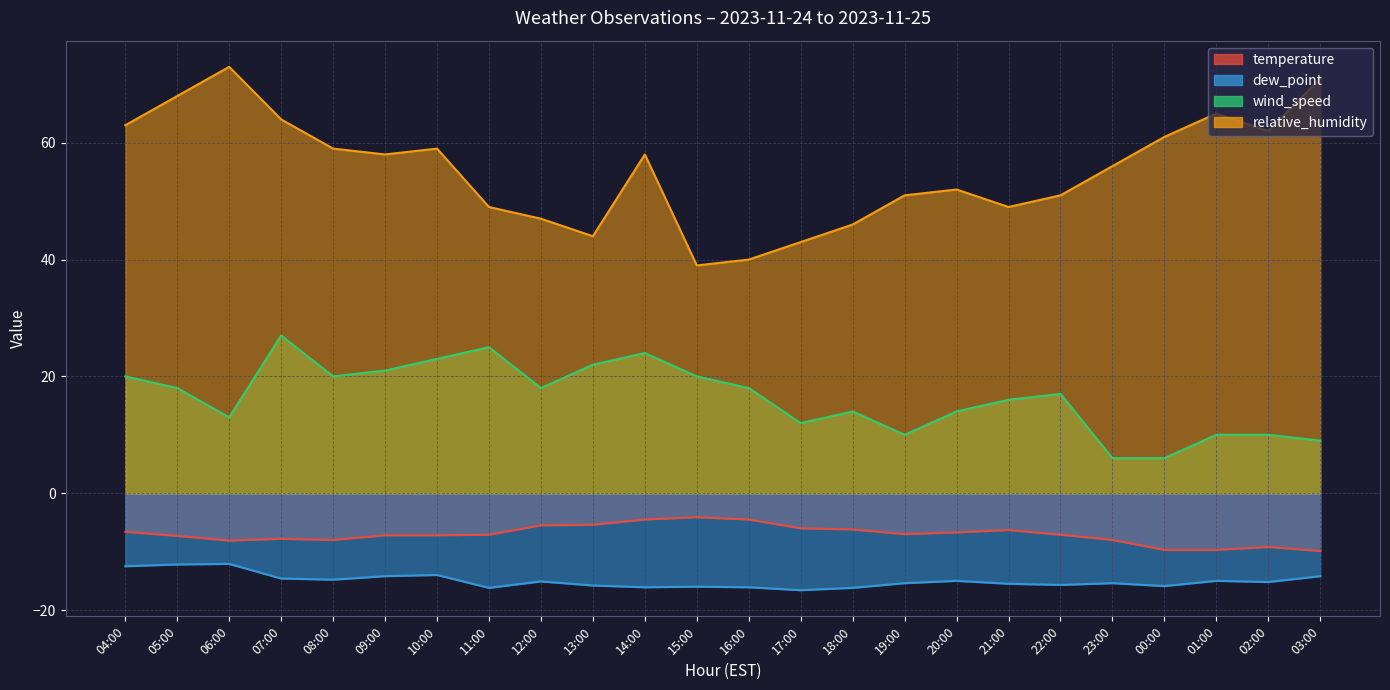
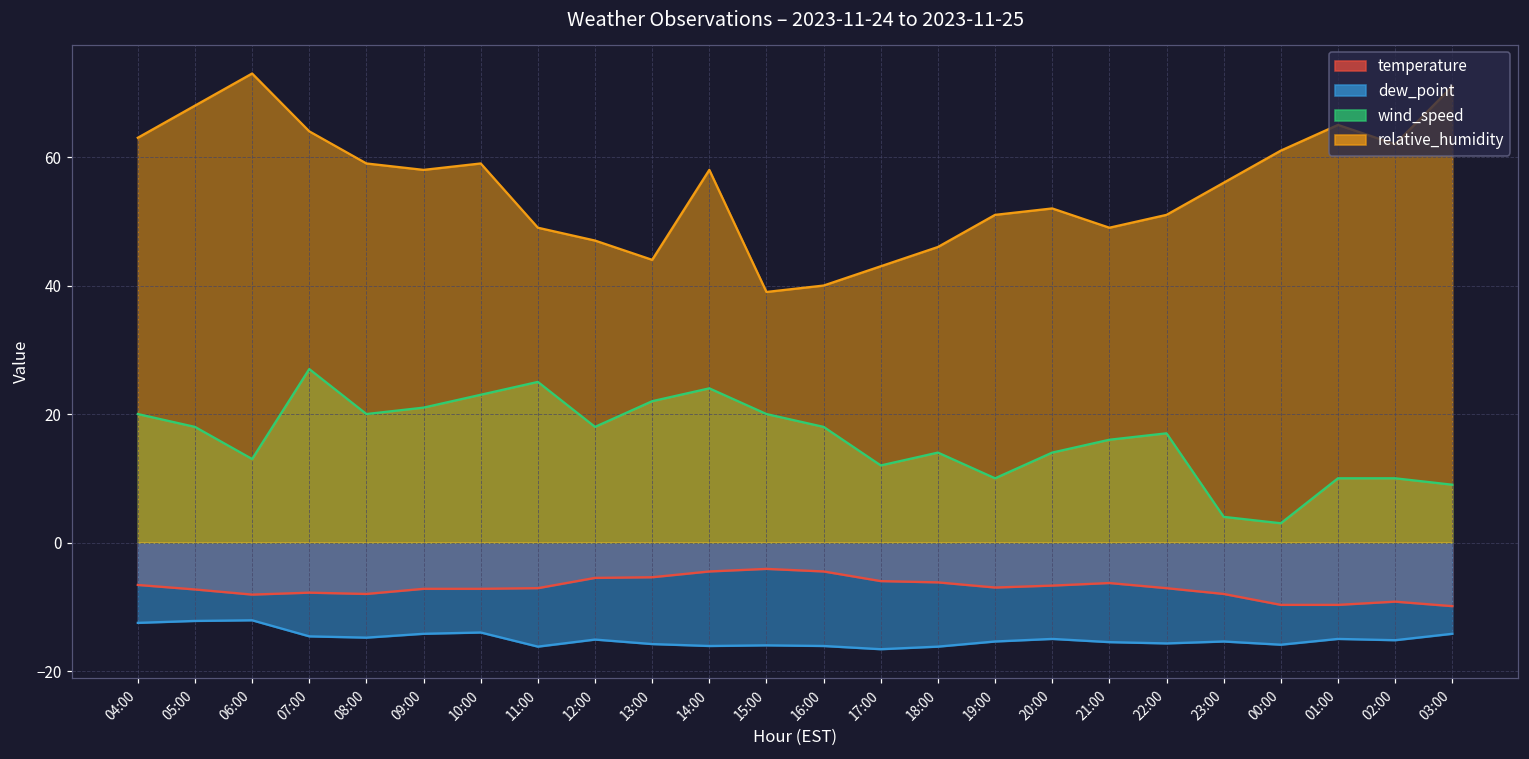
  {
    "wind_speed": {
      "04:00": 20,
      "05:00": 18,
      "06:00": 13,
      "07:00": 27,
      "08:00": 20,
      "09:00": 21,
      "10:00": 23,
      "11:00": 25,
      "12:00": 18,
      "13:00": 22,
      "14:00": 24,
      "15:00": 20,
      "16:00": 18,
      "17:00": 12,
      "18:00": 14,
      "19:00": 10,
      "20:00": 14,
      "21:00": 16,
      "22:00": 17,
-     "23:00": 6,
-     "00:00": 6,
+     "23:00": 4,
+     "00:00": 3,
      "01:00": 10,
      "02:00": 10,
      "03:00": 9
    },
    "relative_humidity": {
      "04:00": 63,
      "05:00": 68,
      "06:00": 73,
      "07:00": 64,
      "08:00": 59,
      "09:00": 58,
      "10:00": 59,
      "11:00": 49,
      "12:00": 47,
      "13:00": 44,
      "14:00": 58,
      "15:00": 39,
      "16:00": 40,
      "17:00": 43,
      "18:00": 46,
      "19:00": 51,
      "20:00": 52,
      "21:00": 49,
      "22:00": 51,
      "23:00": 56,
      "00:00": 61
    }
  }
